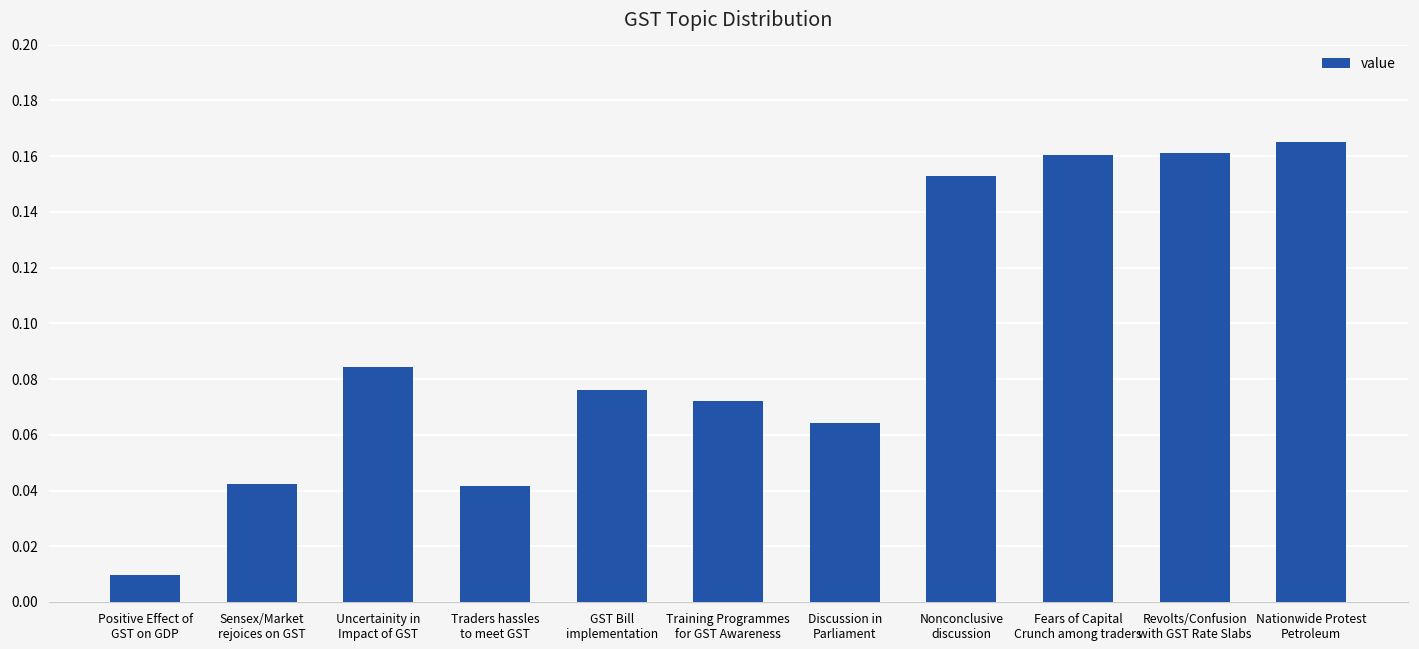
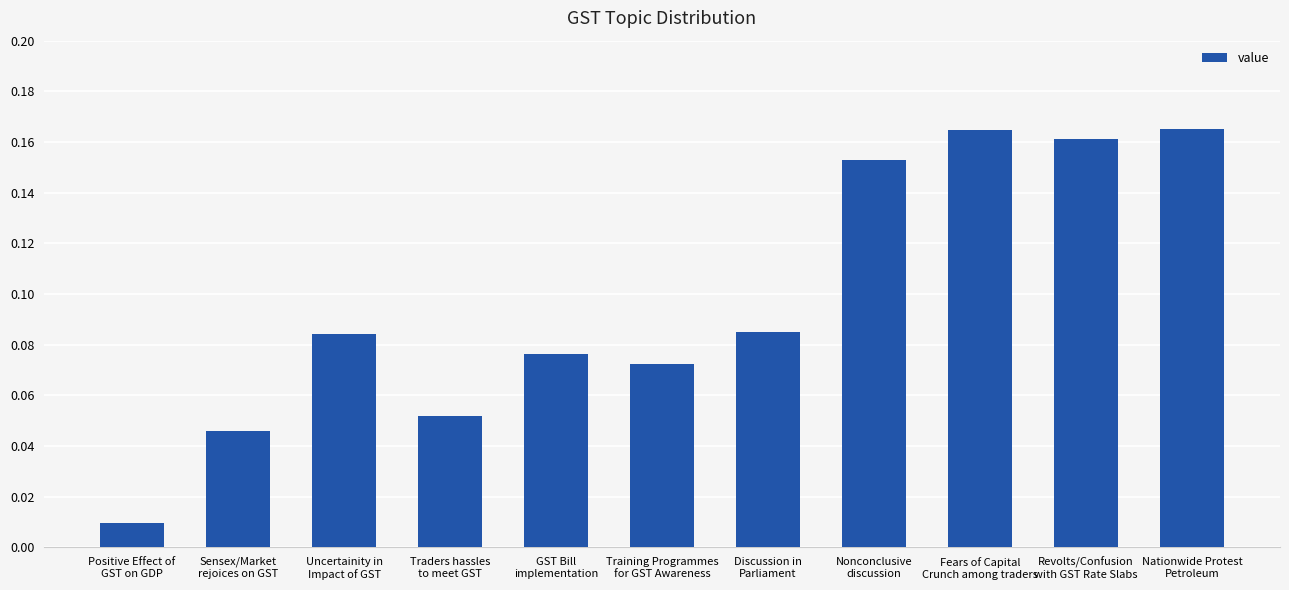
  {
    "Positive Effect of GST on GDP": 0.010,
-   "Sensex/Market rejoices on GST": 0.042,
+   "Sensex/Market rejoices on GST": 0.046,
    "Uncertainity in Impact of GST": 0.084,
-   "Traders hassles to meet GST": 0.042,
+   "Traders hassles to meet GST": 0.052,
    "GST Bill implementation": 0.076,
    "Training Programmes for GST Awareness": 0.072,
-   "Discussion in Parliament": 0.064,
+   "Discussion in Parliament": 0.085,
    "Nonconclusive discussion": 0.153,
-   "Fears of Capital Crunch among traders": 0.160,
+   "Fears of Capital Crunch among traders": 0.165,
    "Revolts/Confusion with GST Rate Slabs": 0.161,
    "Nationwide Protest Petroleum": 0.165
  }
